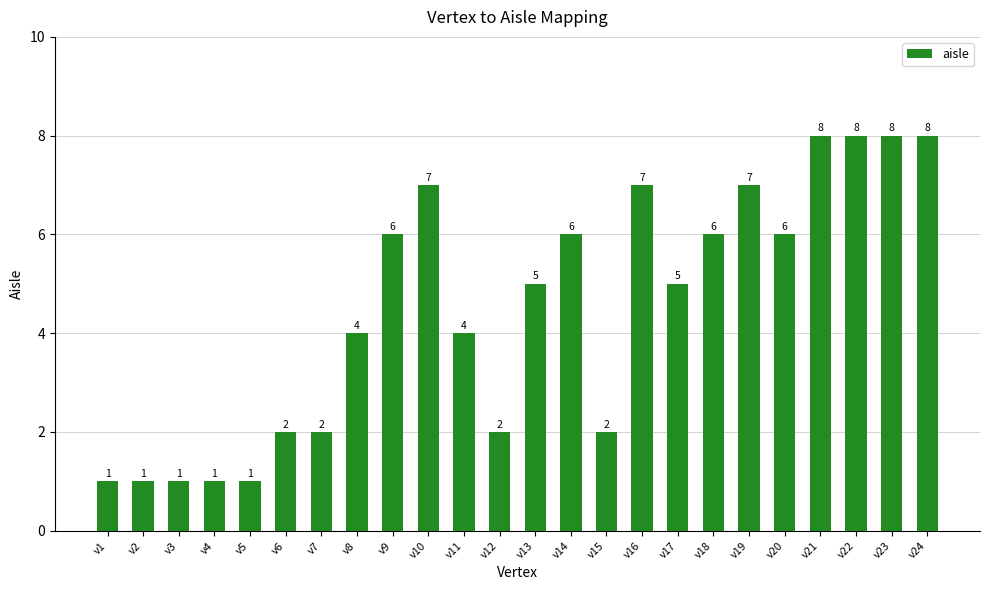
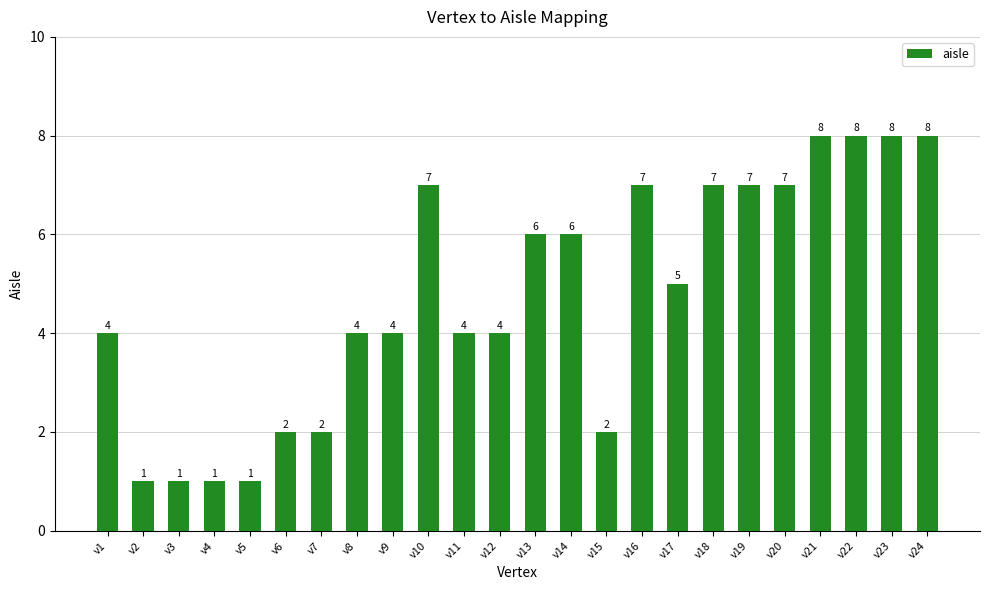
  {
-   "v1": 1,
+   "v1": 4,
    "v2": 1,
    "v3": 1,
    "v4": 1,
    "v5": 1,
    "v6": 2,
    "v7": 2,
    "v8": 4,
-   "v9": 6,
+   "v9": 4,
    "v10": 7,
    "v11": 4,
-   "v12": 2,
-   "v13": 5,
+   "v12": 4,
+   "v13": 6,
    "v14": 6,
    "v15": 2,
    "v16": 7,
    "v17": 5,
-   "v18": 6,
+   "v18": 7,
    "v19": 7,
-   "v20": 6,
+   "v20": 7,
    "v21": 8,
    "v22": 8,
    "v23": 8,
    "v24": 8
  }
